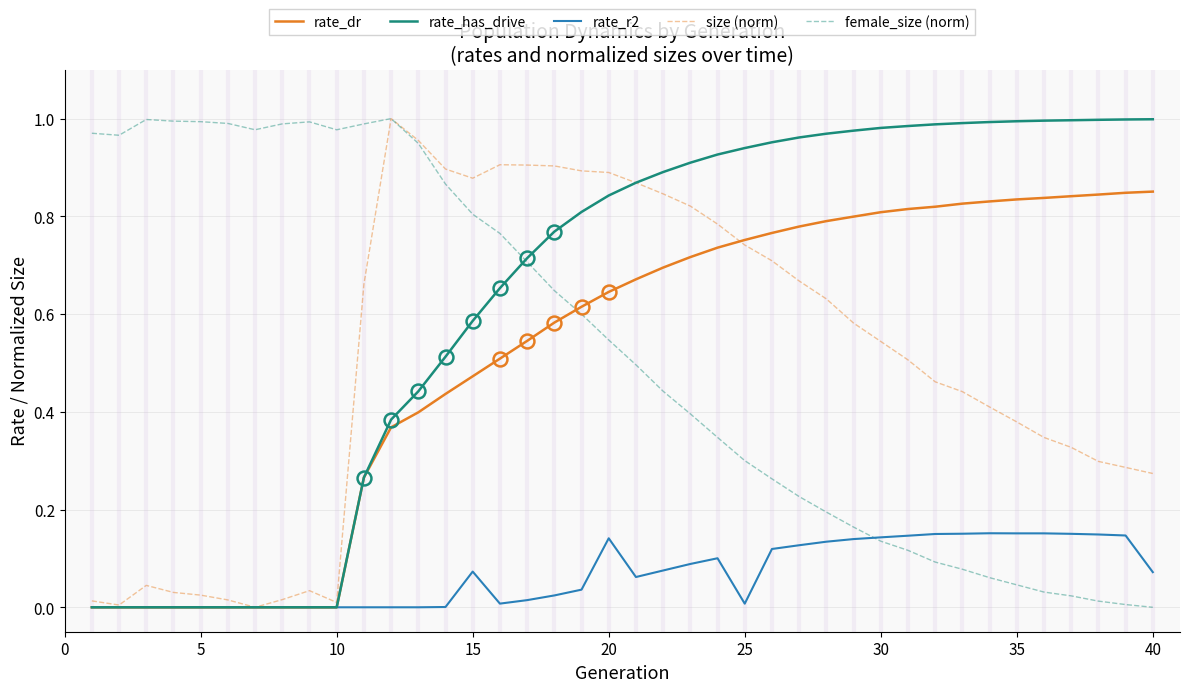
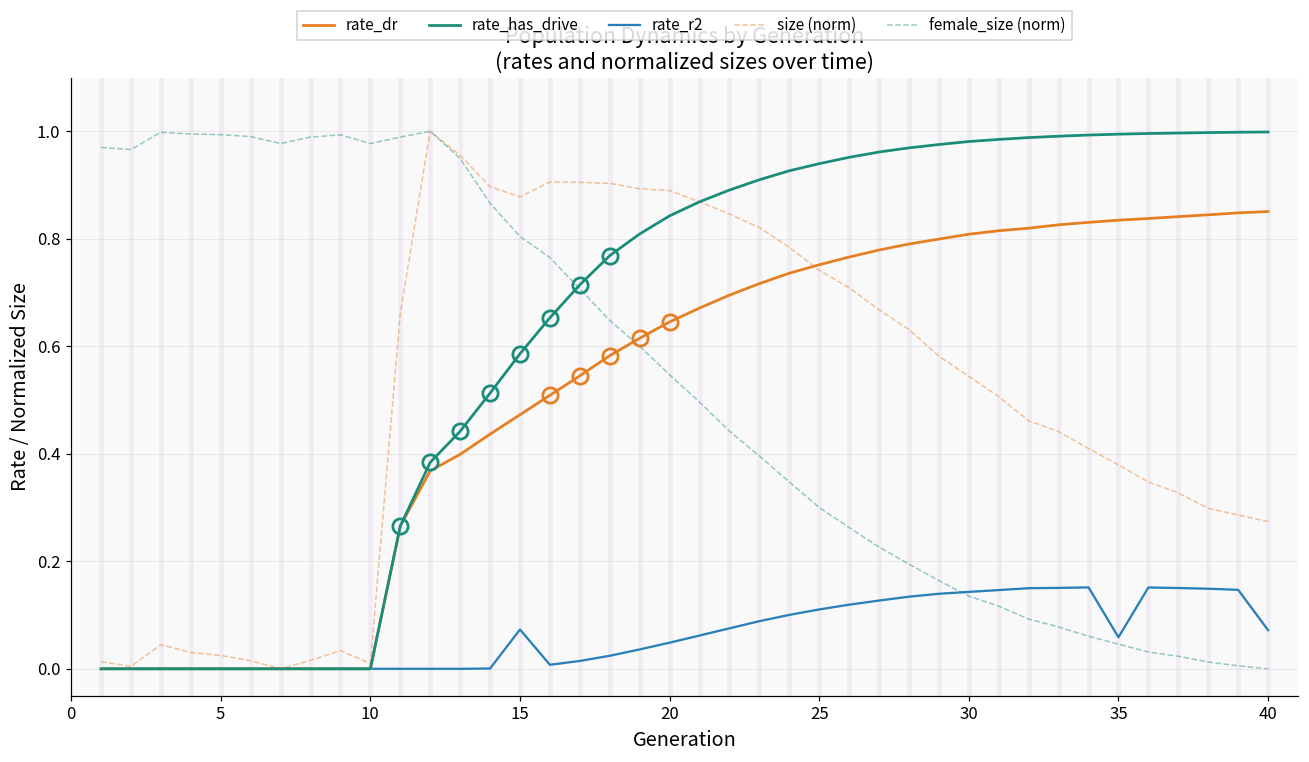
  {
    "rate_r2": {
      "15": 0.07,
-     "20": 0.14,
-     "25": 0.01,
+     "20": 0.05,
+     "25": 0.11,
      "30": 0.14,
-     "35": 0.15,
+     "35": 0.06,
      "40": 0.07
    }
  }
